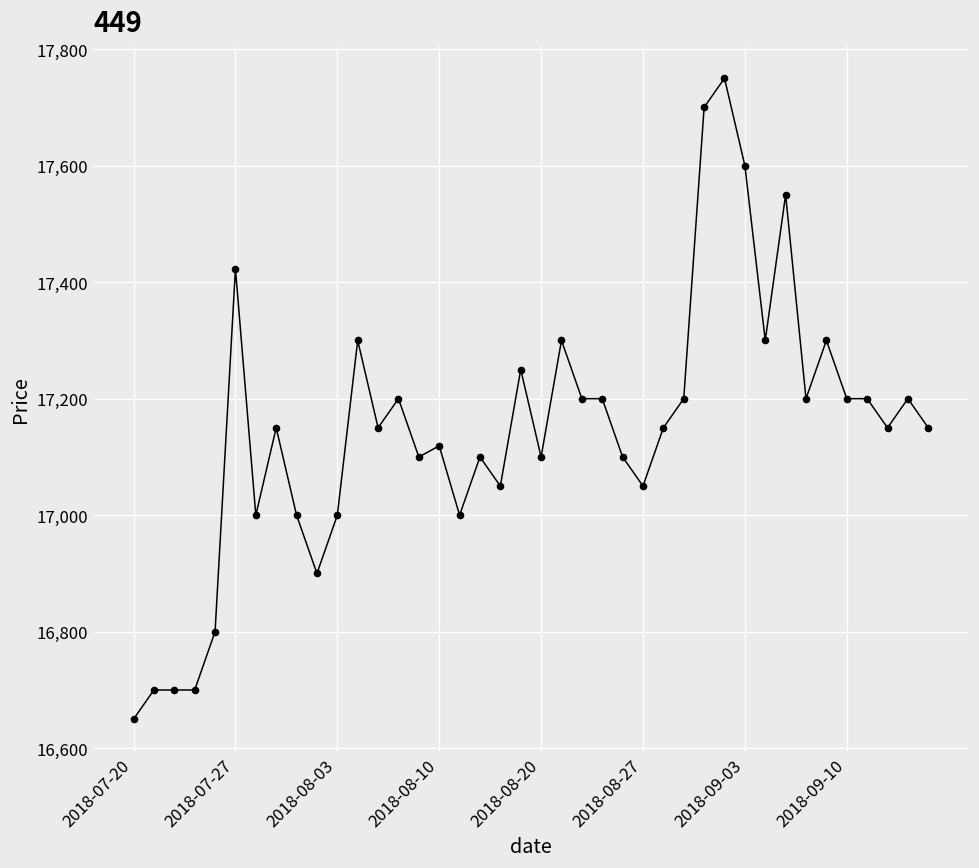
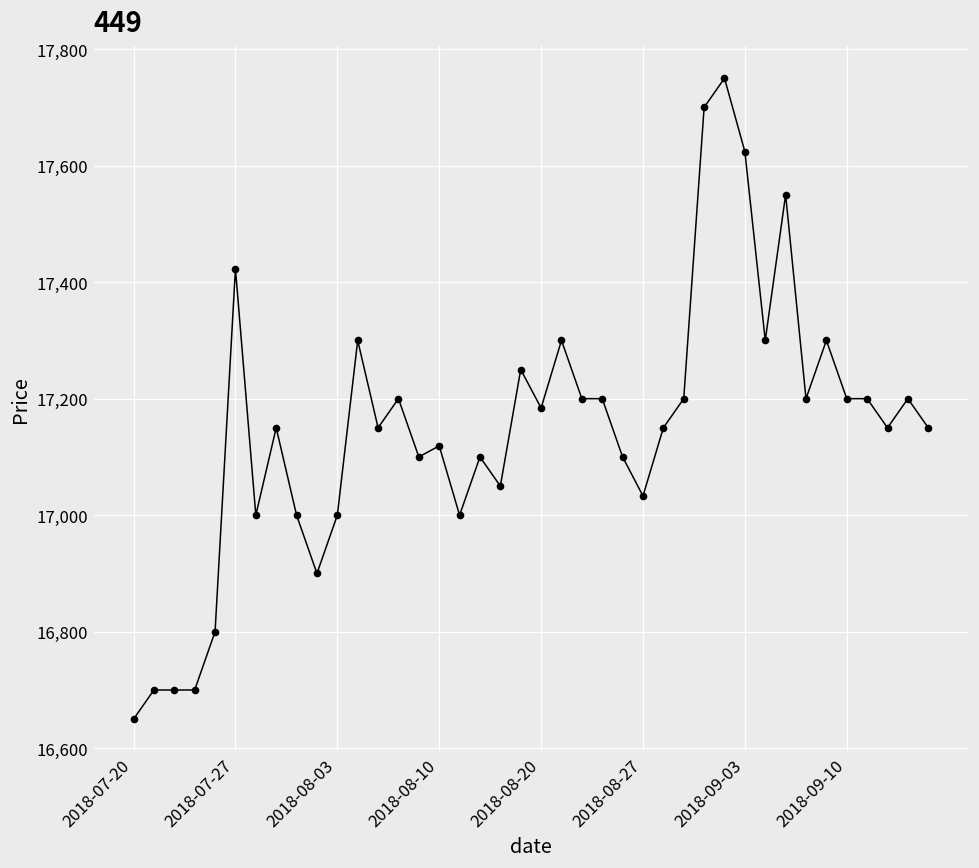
  {
    "2018-07-20": "16,650",
    "2018-07-27": "17,420",
    "2018-08-03": "17,000",
    "2018-08-10": "17,120",
-   "2018-08-20": "17,100",
-   "2018-08-27": "17,050",
-   "2018-09-03": "17,600",
+   "2018-08-20": "17,180",
+   "2018-08-27": "17,030",
+   "2018-09-03": "17,620",
    "2018-09-10": "17,200"
  }
